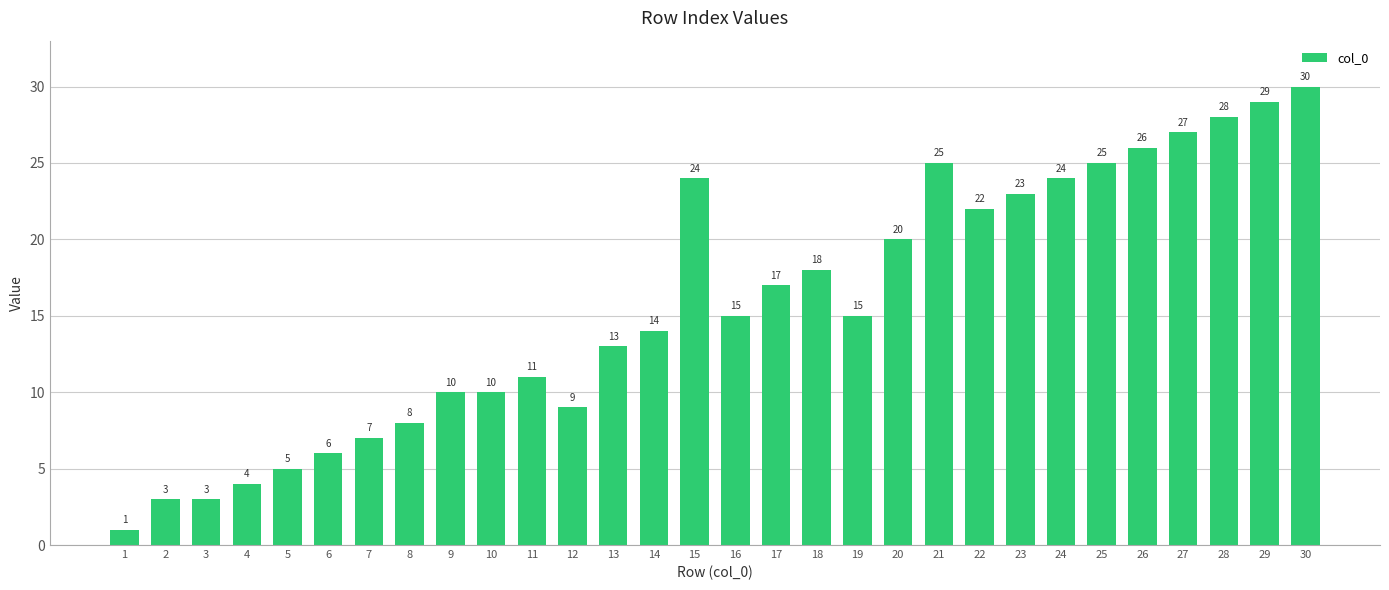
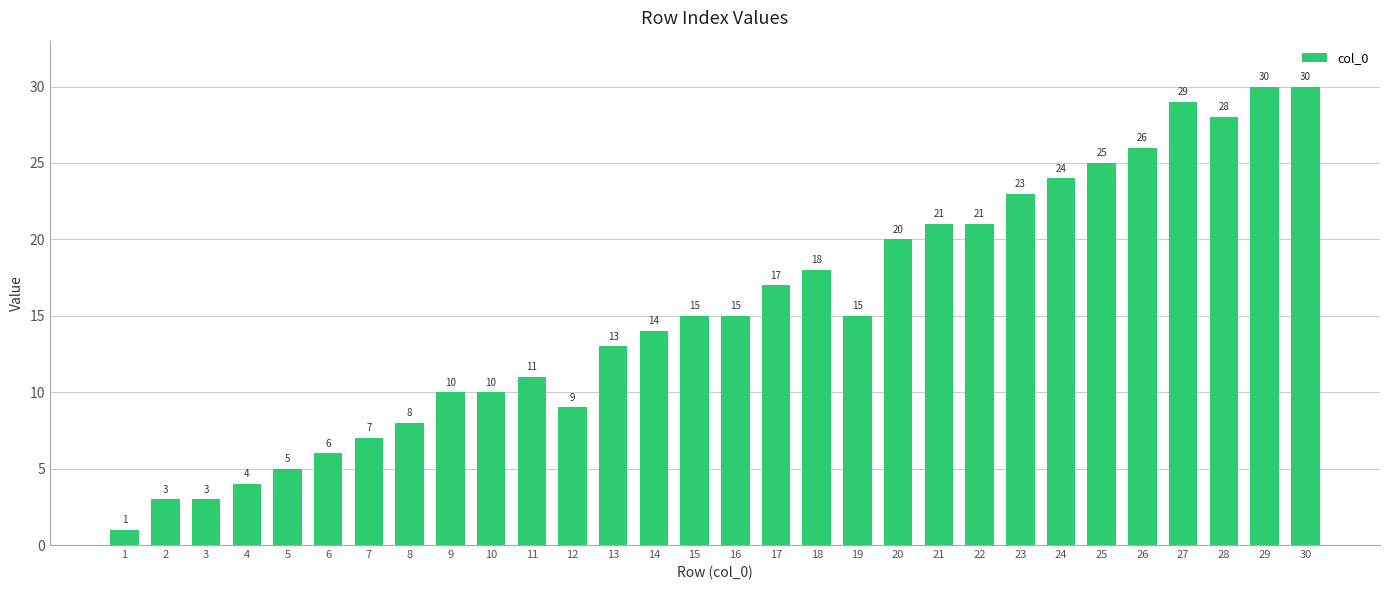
  {
    "1": 1,
    "2": 3,
    "3": 3,
    "4": 4,
    "5": 5,
    "6": 6,
    "7": 7,
    "8": 8,
    "9": 10,
    "10": 10,
    "11": 11,
    "12": 9,
    "13": 13,
    "14": 14,
-   "15": 24,
+   "15": 15,
    "16": 15,
    "17": 17,
    "18": 18,
    "19": 15,
    "20": 20,
-   "21": 25,
-   "22": 22,
+   "21": 21,
+   "22": 21,
    "23": 23,
    "24": 24,
    "25": 25,
    "26": 26,
-   "27": 27,
+   "27": 29,
    "28": 28,
-   "29": 29,
+   "29": 30,
    "30": 30
  }
